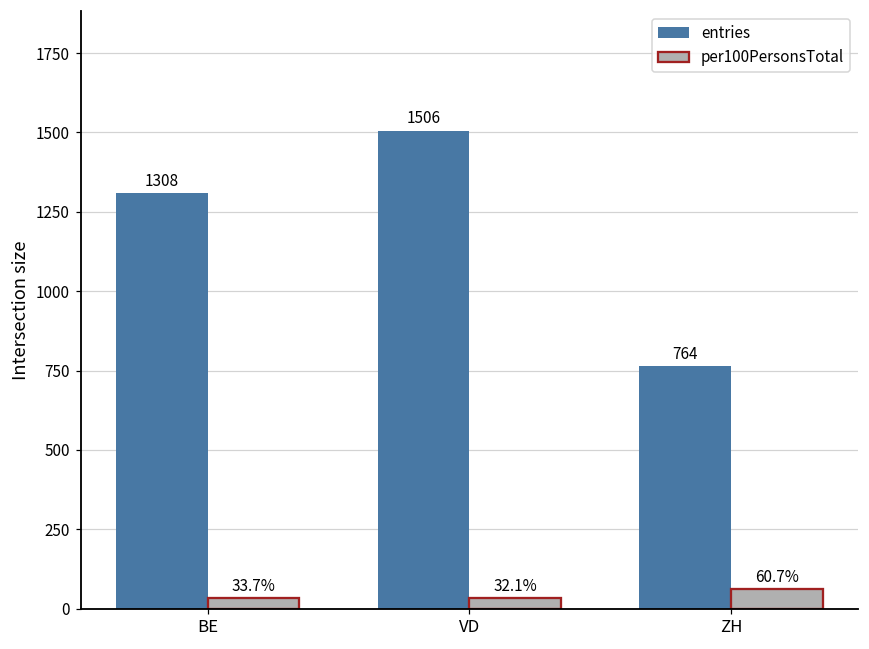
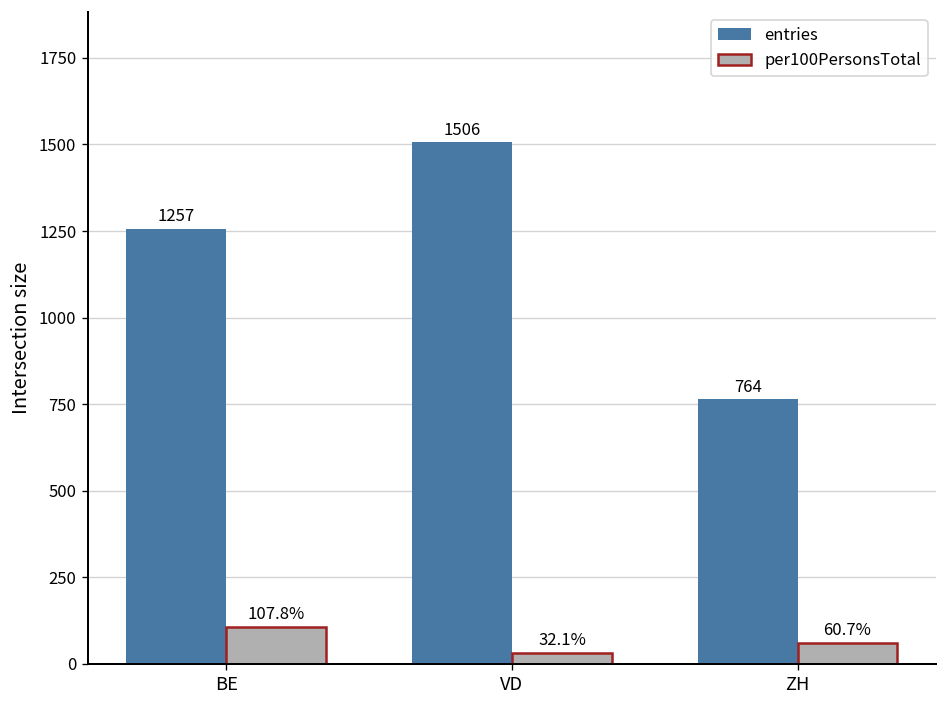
  {
    "entries": {
-     "BE": "1308",
+     "BE": "1257",
      "VD": "1506",
      "ZH": "764"
    },
    "per100PersonsTotal": {
-     "BE": "33.7%",
+     "BE": "107.8%",
      "VD": "32.1%",
      "ZH": "60.7%"
    }
  }
